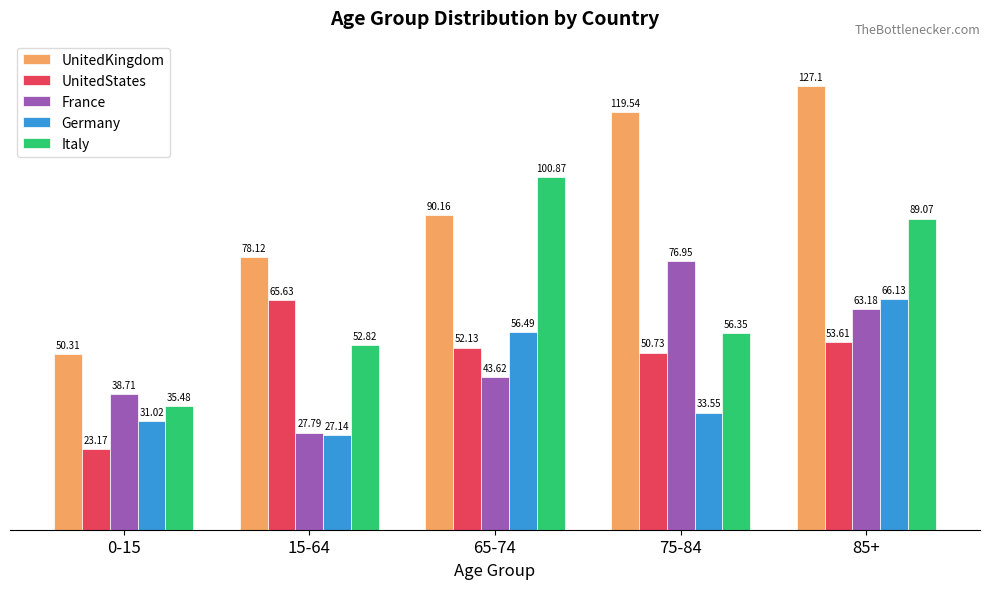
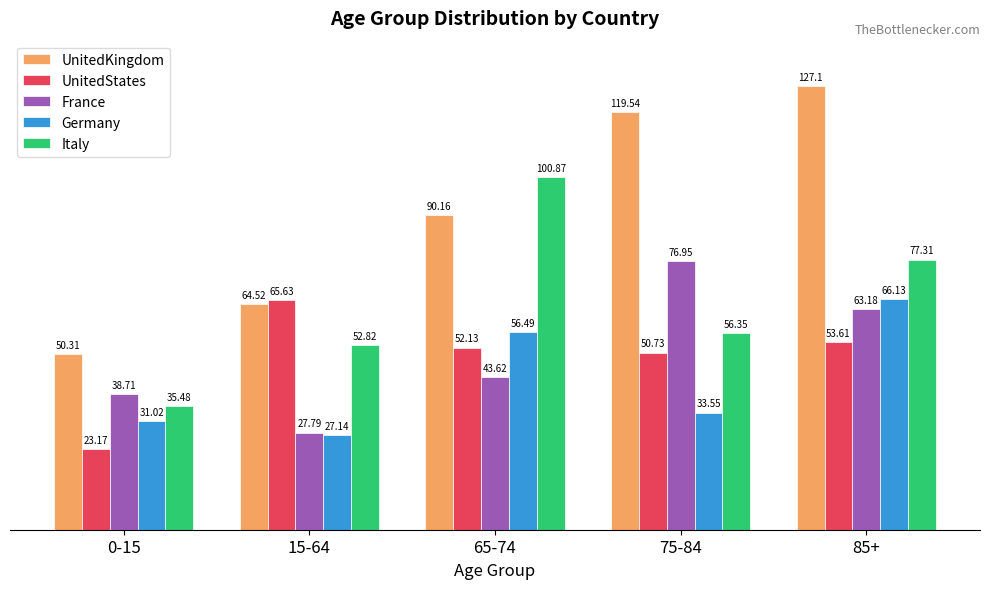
  {
    "UnitedKingdom": {
      "0-15": 50.31,
-     "15-64": 78.12,
+     "15-64": 64.52,
      "65-74": 90.16,
      "75-84": 119.54,
      "85+": 127.1
    },
    "UnitedStates": {
      "0-15": 23.17,
      "15-64": 65.63,
      "65-74": 52.13,
      "75-84": 50.73,
      "85+": 53.61
    },
    "France": {
      "0-15": 38.71,
      "15-64": 27.79,
      "65-74": 43.62,
      "75-84": 76.95,
      "85+": 63.18
    },
    "Germany": {
      "0-15": 31.02,
      "15-64": 27.14,
      "65-74": 56.49,
      "75-84": 33.55,
      "85+": 66.13
    },
    "Italy": {
      "0-15": 35.48,
      "15-64": 52.82,
      "65-74": 100.87,
      "75-84": 56.35,
-     "85+": 89.07
+     "85+": 77.31
    }
  }
